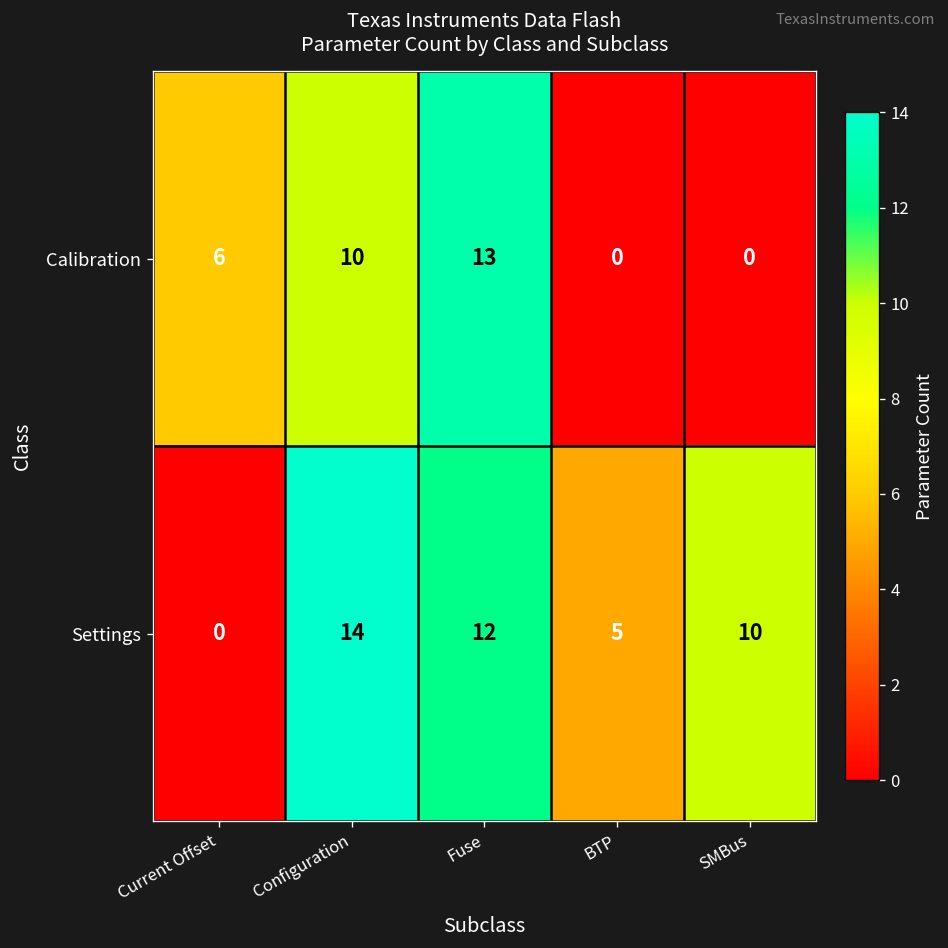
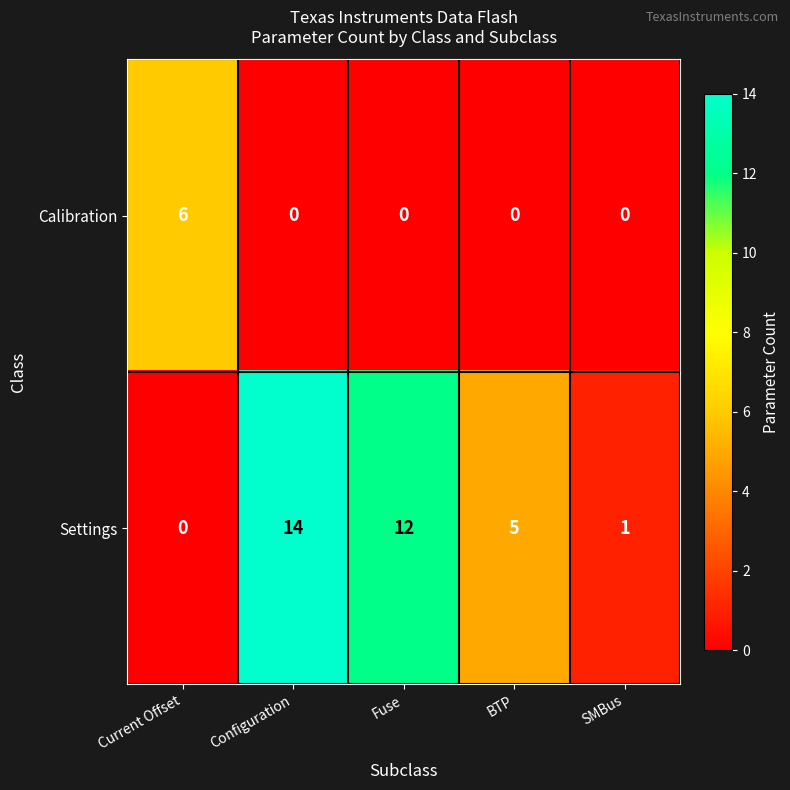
  {
    "Calibration": {
      "Current Offset": 6,
-     "Configuration": 10,
-     "Fuse": 13,
+     "Configuration": 0,
+     "Fuse": 0,
      "BTP": 0,
      "SMBus": 0
    },
    "Settings": {
      "Current Offset": 0,
      "Configuration": 14,
      "Fuse": 12,
      "BTP": 5,
-     "SMBus": 10
+     "SMBus": 1
    }
  }
